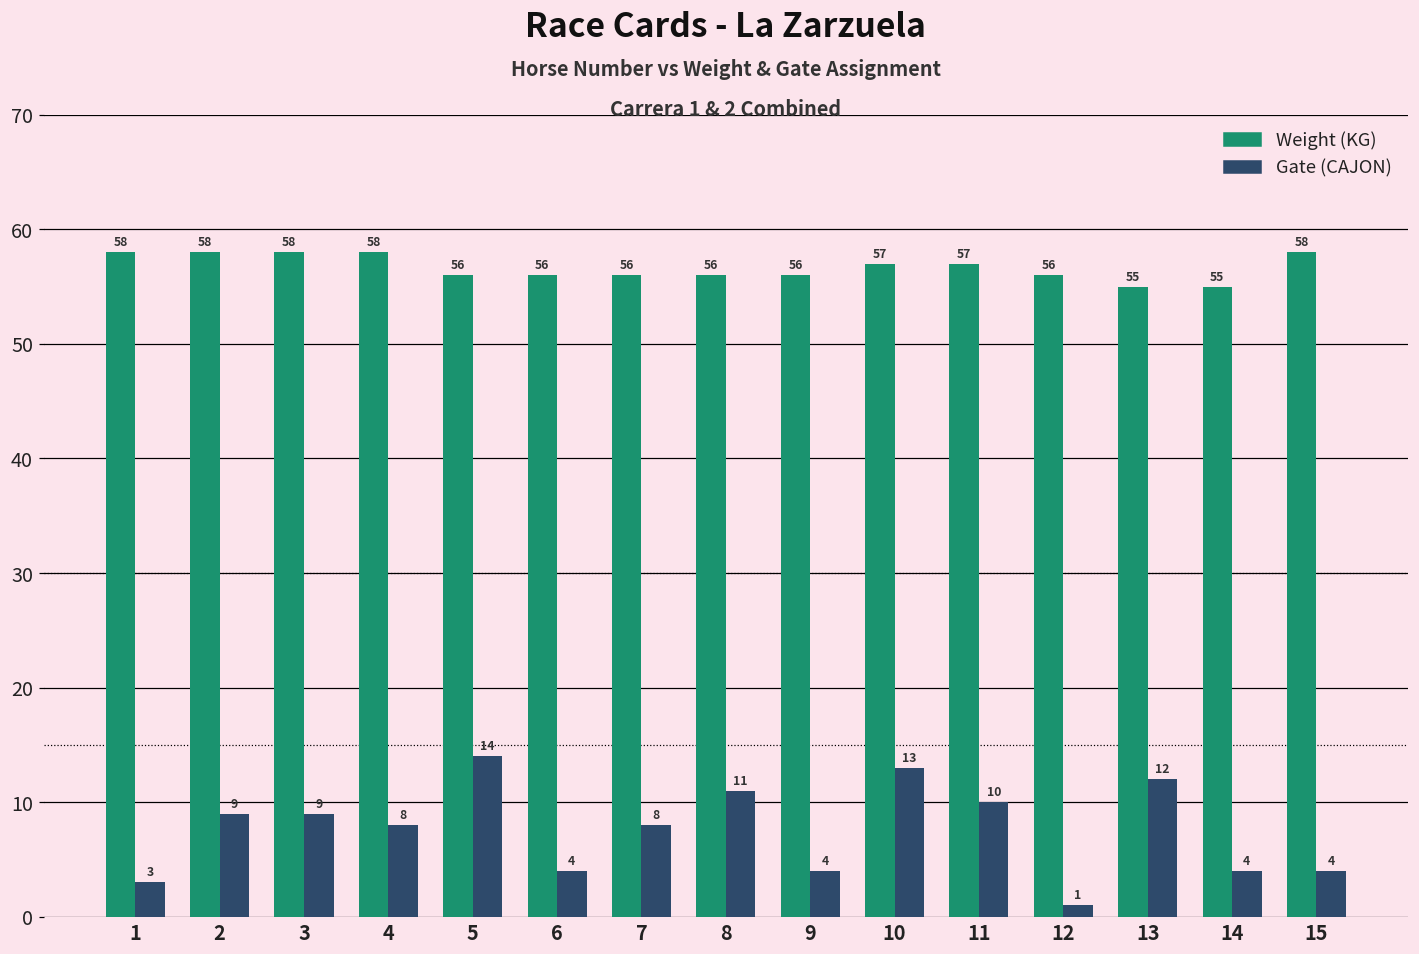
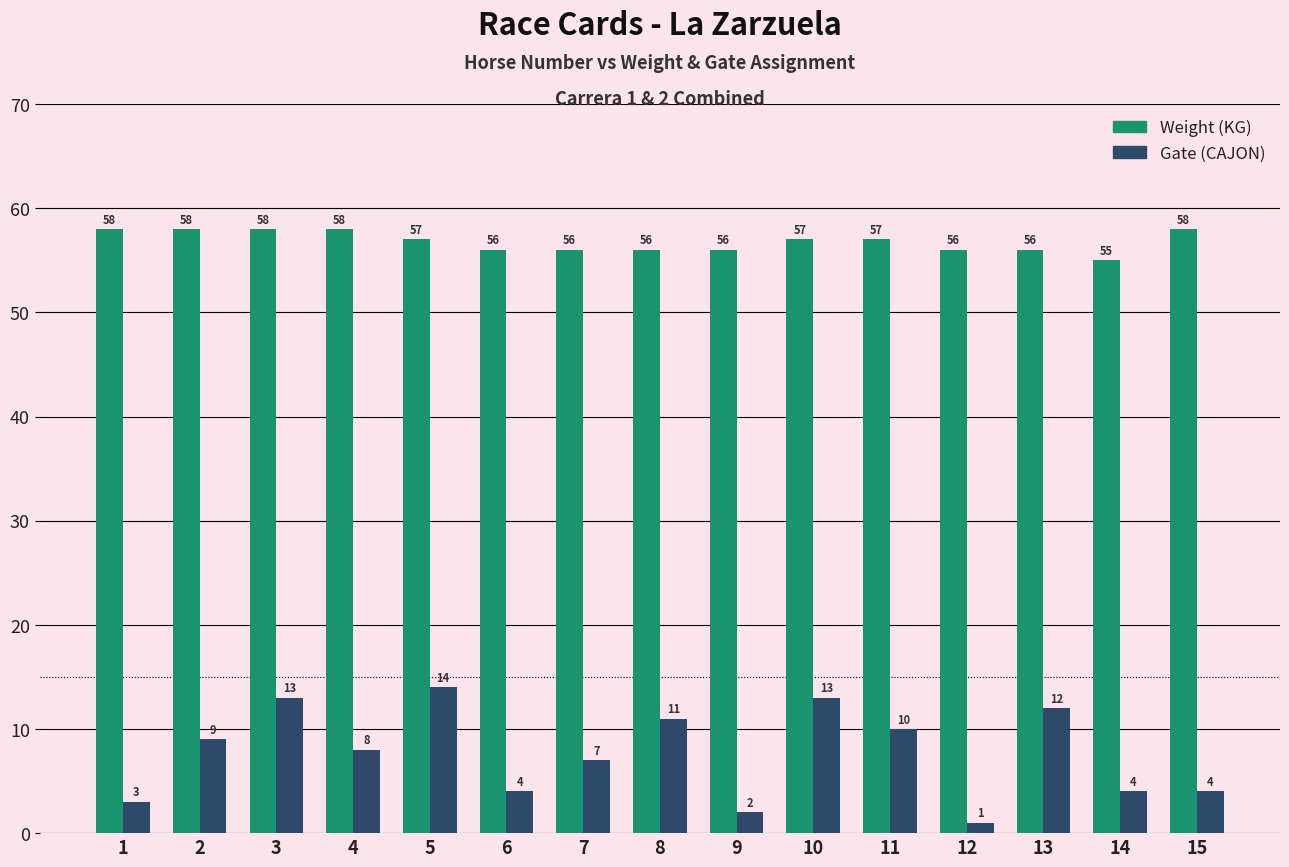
  {
    "Weight (KG)": {
      "1": 58,
      "2": 58,
      "3": 58,
      "4": 58,
-     "5": 56,
+     "5": 57,
      "6": 56,
      "7": 56,
      "8": 56,
      "9": 56,
      "10": 57,
      "11": 57,
      "12": 56,
-     "13": 55,
+     "13": 56,
      "14": 55,
      "15": 58
    },
    "Gate (CAJON)": {
      "1": 3,
      "2": 9,
-     "3": 9,
+     "3": 13,
      "4": 8,
      "5": 14,
      "6": 4,
-     "7": 8,
+     "7": 7,
      "8": 11,
-     "9": 4,
+     "9": 2,
      "10": 13,
      "11": 10,
      "12": 1,
      "13": 12,
      "14": 4,
      "15": 4
    }
  }
